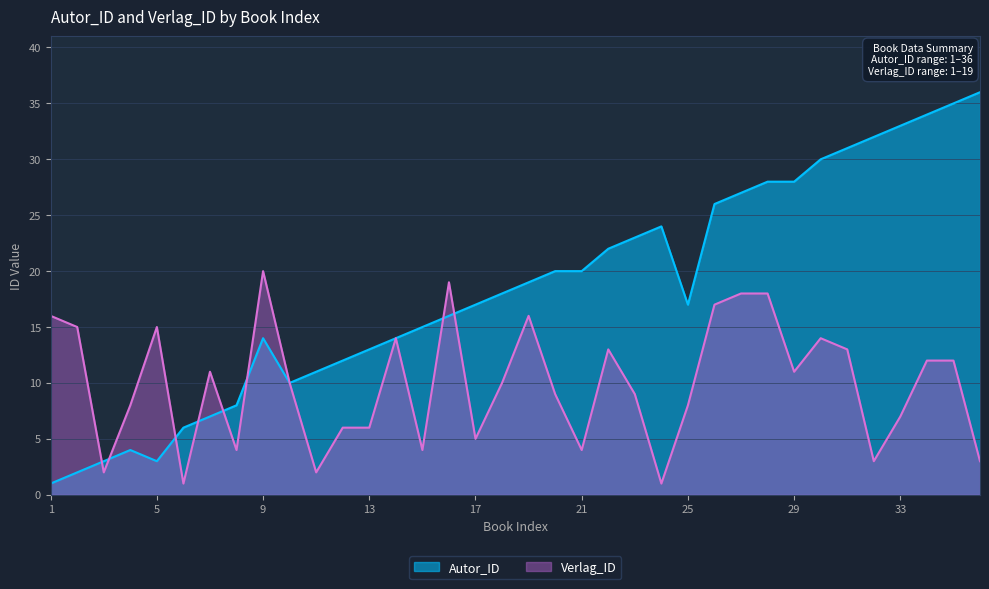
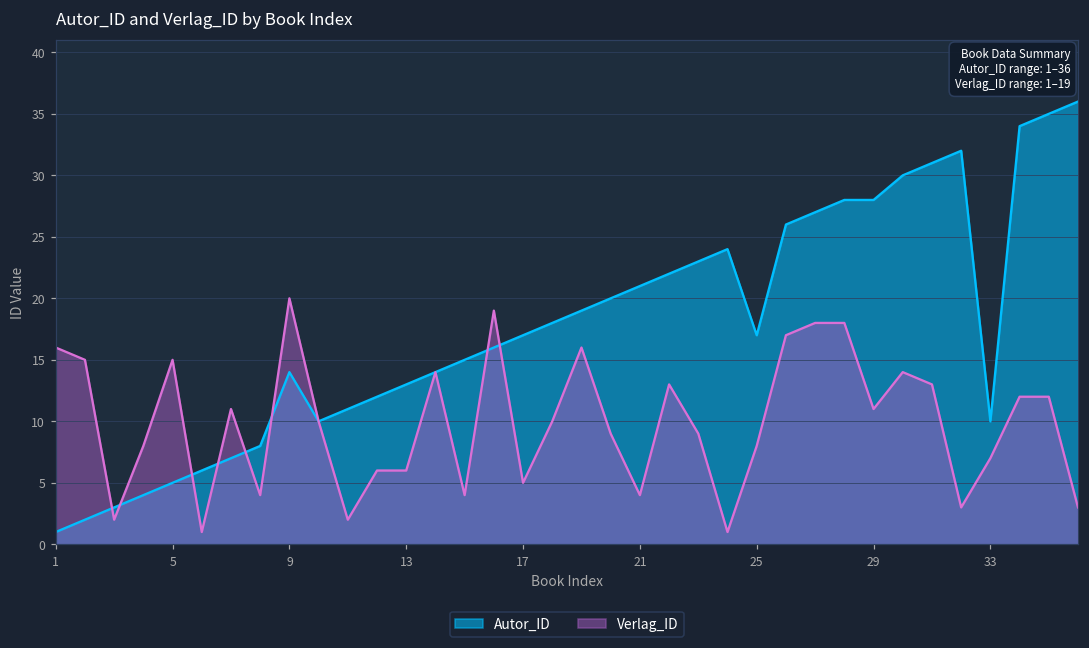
  {
    "Autor_ID": {
      "1": 1,
-     "5": 3,
+     "5": 5,
      "9": 14,
      "13": 13,
      "17": 17,
-     "21": 20,
+     "21": 21,
      "25": 17,
      "29": 28,
-     "33": 33
+     "33": 10
    },
    "Verlag_ID": {
      "1": 16,
      "5": 15,
      "9": 20,
      "13": 6,
      "17": 5,
      "21": 4,
      "25": 8,
      "29": 11,
      "33": 7
    }
  }
